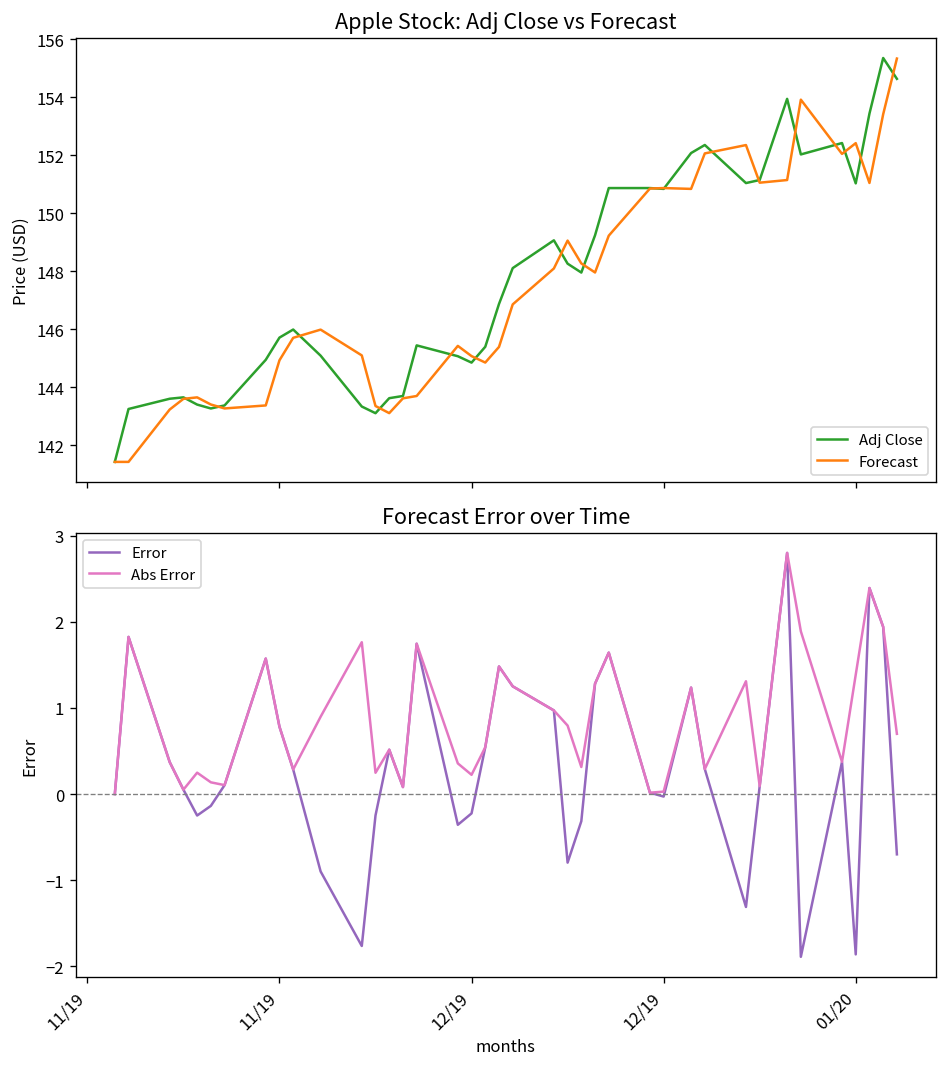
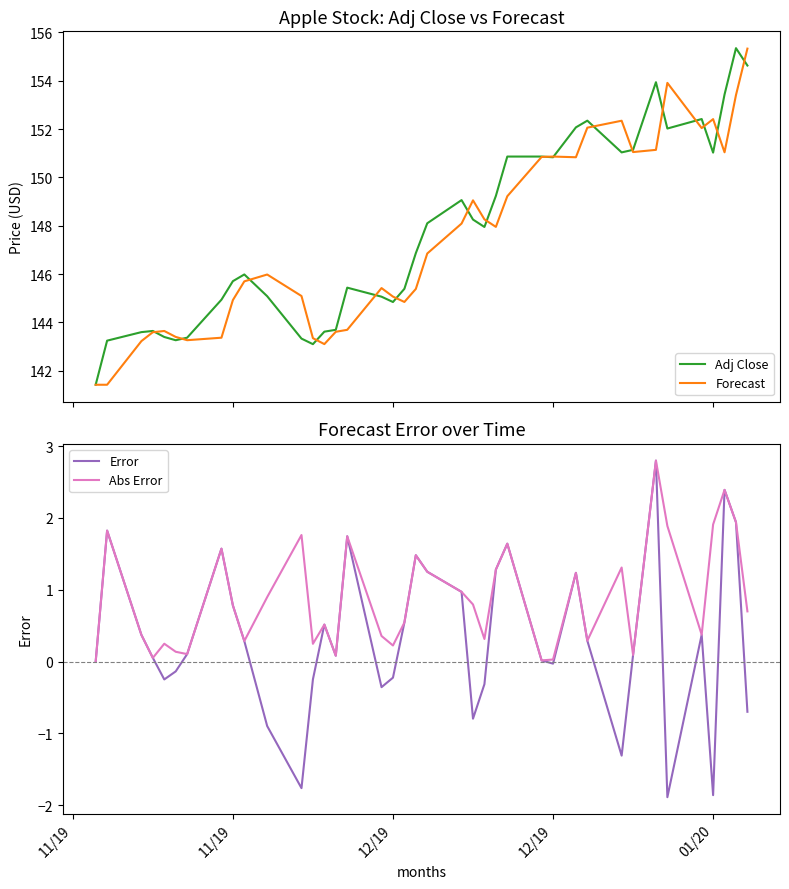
  {
    "Forecast Error over Time": {
      "Error": {
        "01/20": -1.9
      },
      "Abs Error": {
-       "01/20": 1.4
+       "01/20": 1.9
      }
    }
  }
